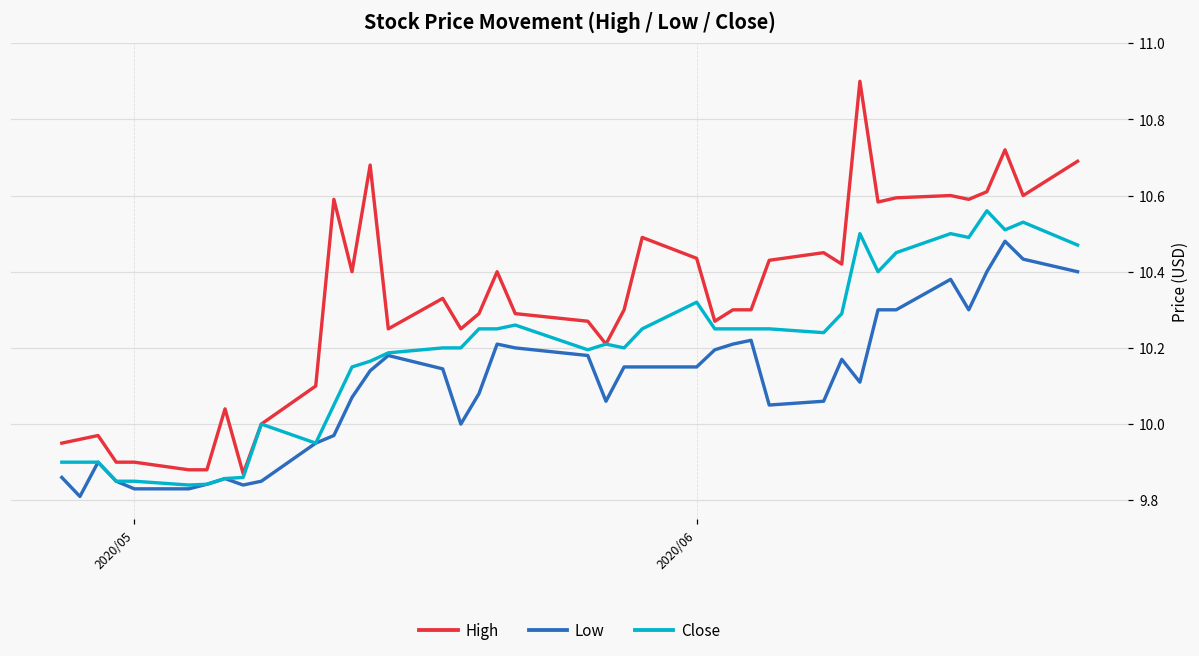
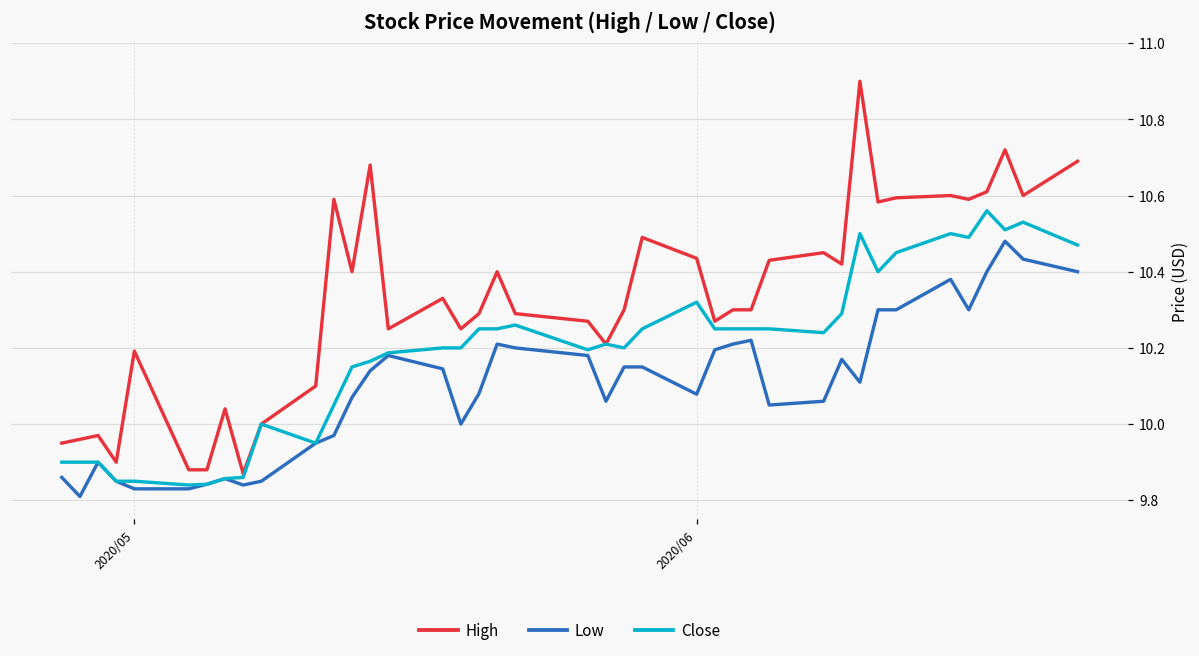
  {
    "High": {
-     "2020/05": 9.90,
+     "2020/05": 10.19,
      "2020/06": 10.44
    },
    "Low": {
      "2020/05": 9.83,
-     "2020/06": 10.15
+     "2020/06": 10.08
    },
    "Close": {
      "2020/05": 9.85,
      "2020/06": 10.32
    }
  }
